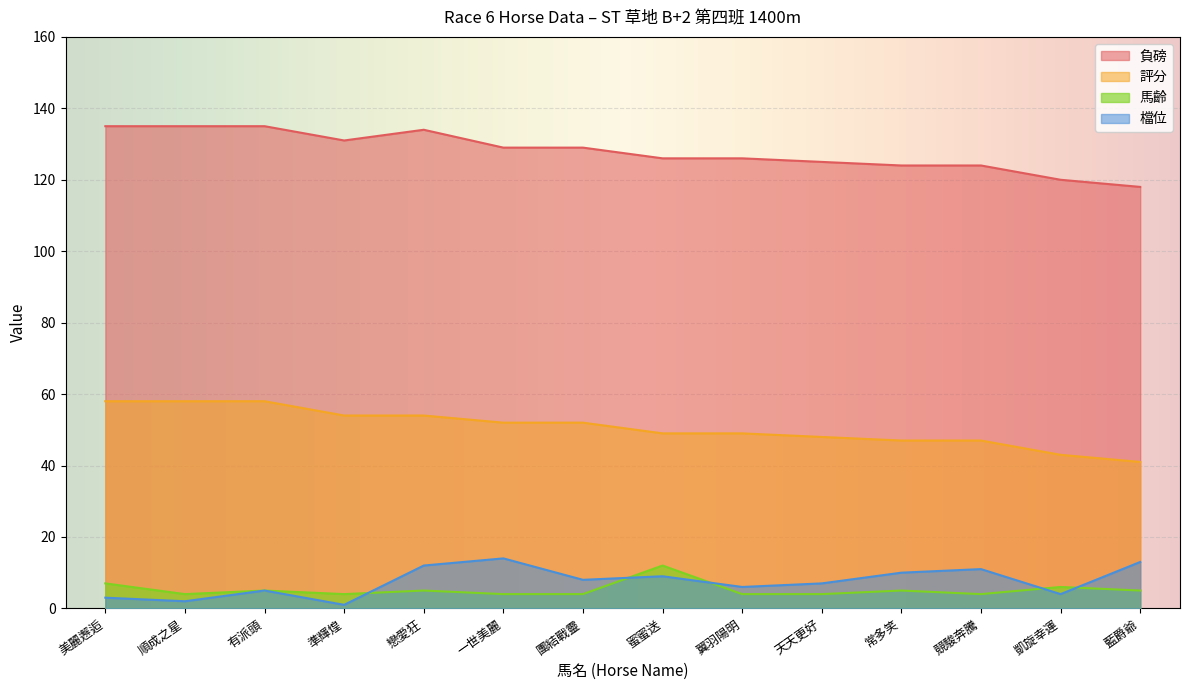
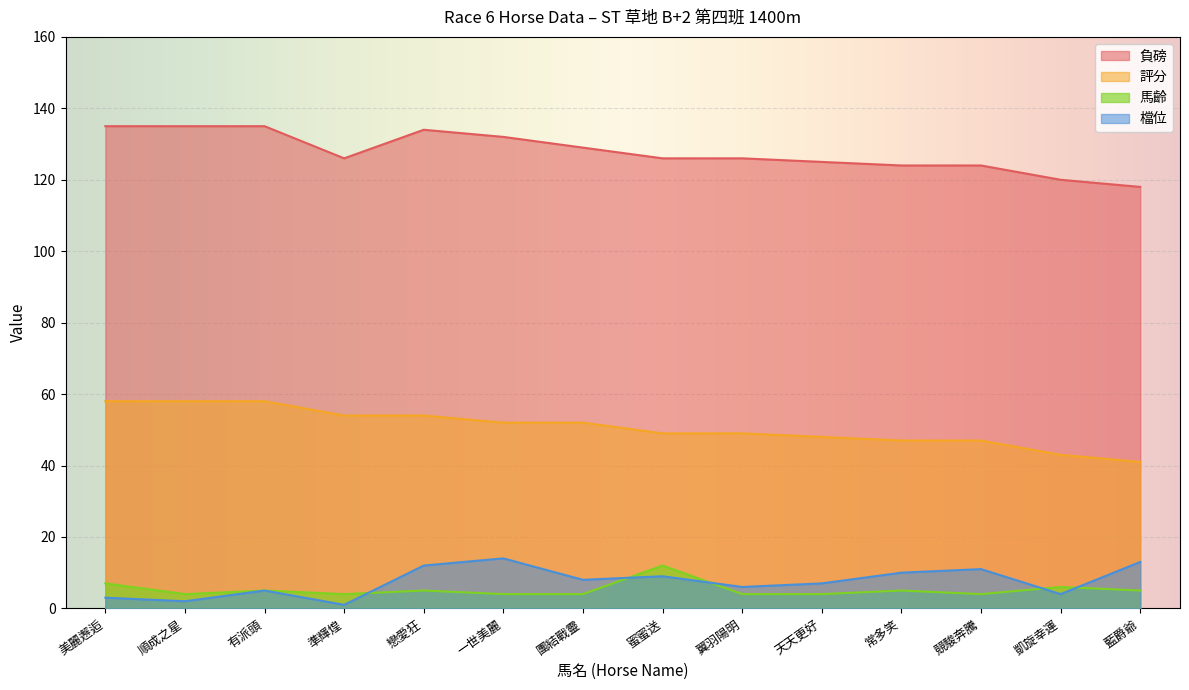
  {
    "負磅": {
      "美麗邂逅": 135,
      "順成之星": 135,
      "有派頭": 135,
-     "準輝煌": 131,
+     "準輝煌": 126,
      "戀愛狂": 134,
-     "一世美麗": 129,
+     "一世美麗": 132,
      "團結戰靈": 129,
      "蜜蜜送": 126,
      "翼羽陽明": 126,
      "天天更好": 125,
      "常多笑": 124,
      "競駿奔騰": 124,
      "凱旋幸運": 120,
      "藍爵爺": 118
    },
    "評分": {
      "美麗邂逅": 58,
      "順成之星": 58,
      "有派頭": 58,
      "準輝煌": 54,
      "戀愛狂": 54,
      "一世美麗": 52,
      "團結戰靈": 52,
      "蜜蜜送": 49,
      "翼羽陽明": 49,
      "天天更好": 48,
      "常多笑": 47,
      "競駿奔騰": 47,
      "凱旋幸運": 43,
      "藍爵爺": 41
    },
    "馬齡": {
      "美麗邂逅": 7,
      "順成之星": 4,
      "準輝煌": 4,
      "戀愛狂": 5,
      "一世美麗": 4,
      "團結戰靈": 4,
      "蜜蜜送": 12,
      "翼羽陽明": 4,
      "天天更好": 4,
      "常多笑": 5,
      "競駿奔騰": 4,
      "凱旋幸運": 6,
      "藍爵爺": 5
    },
    "檔位": {
      "美麗邂逅": 3,
      "順成之星": 2,
      "準輝煌": 1,
      "戀愛狂": 12,
      "一世美麗": 14,
      "團結戰靈": 8,
      "蜜蜜送": 9,
      "翼羽陽明": 6,
      "天天更好": 7,
      "常多笑": 10,
      "競駿奔騰": 11,
      "凱旋幸運": 4,
      "藍爵爺": 13
    }
  }
